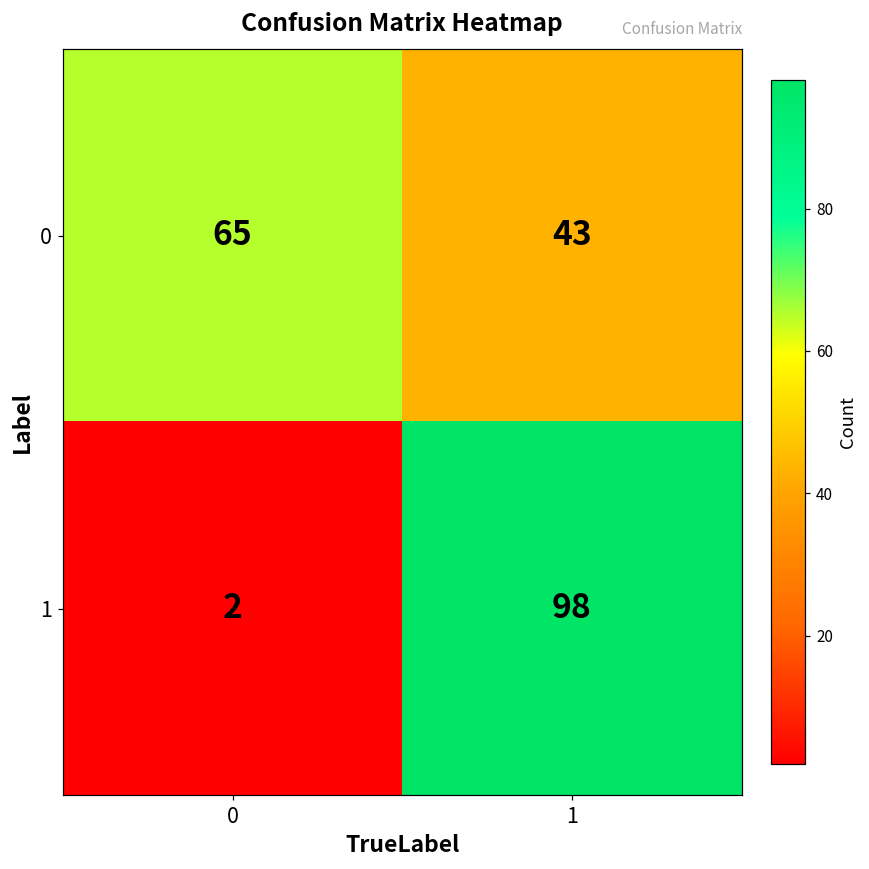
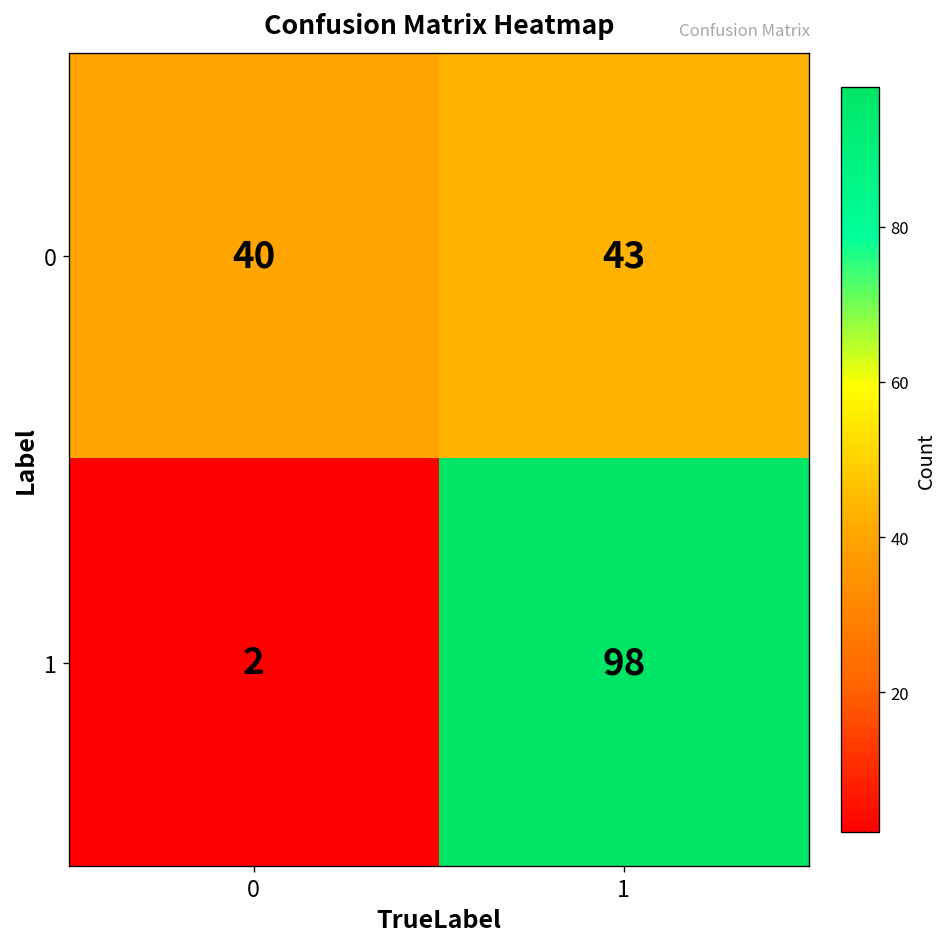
  {
    "0": {
-     "0": 65,
+     "0": 40,
      "1": 43
    },
    "1": {
      "0": 2,
      "1": 98
    }
  }
